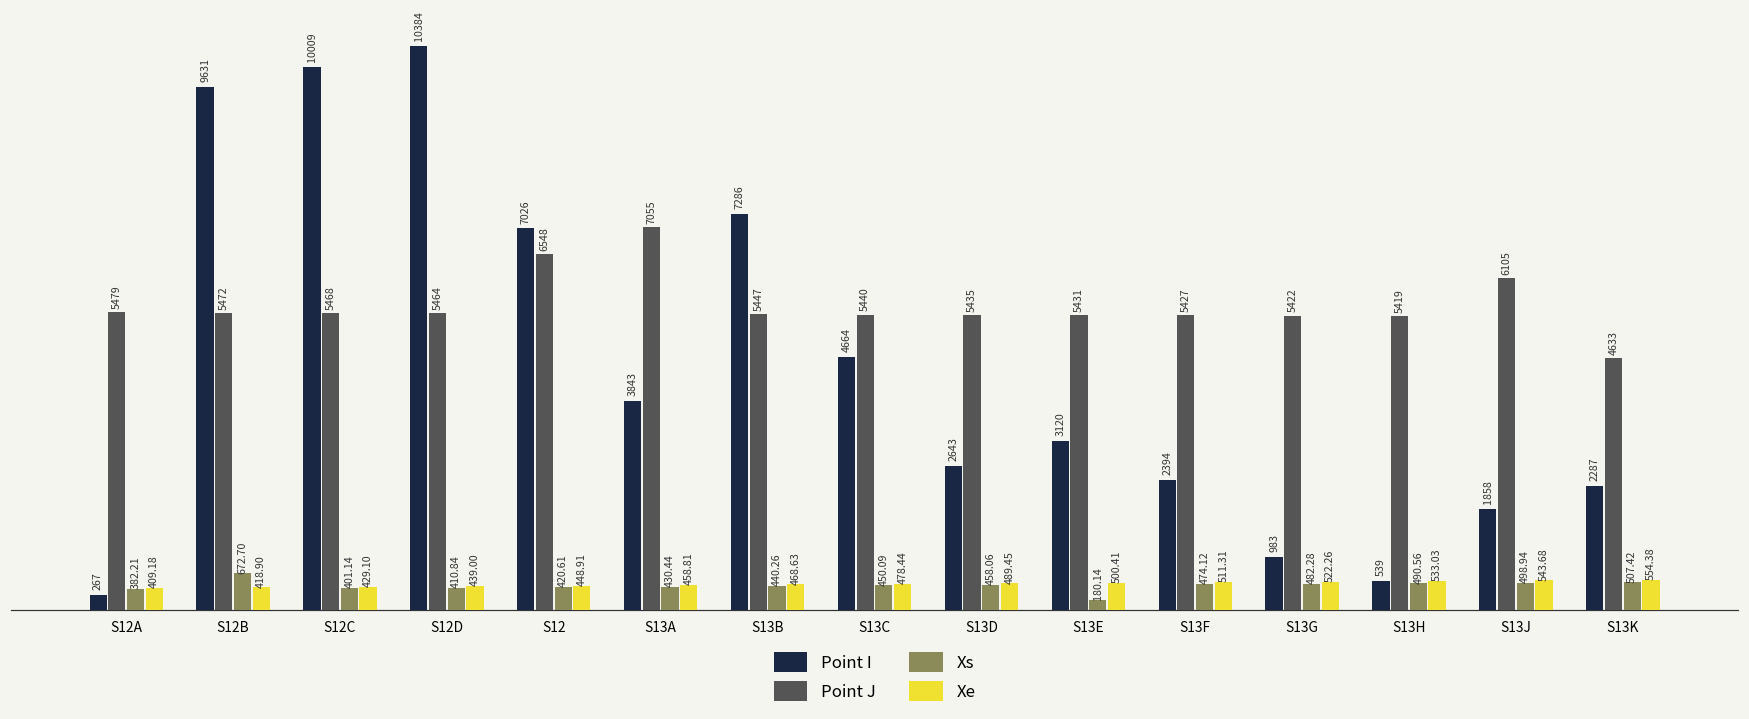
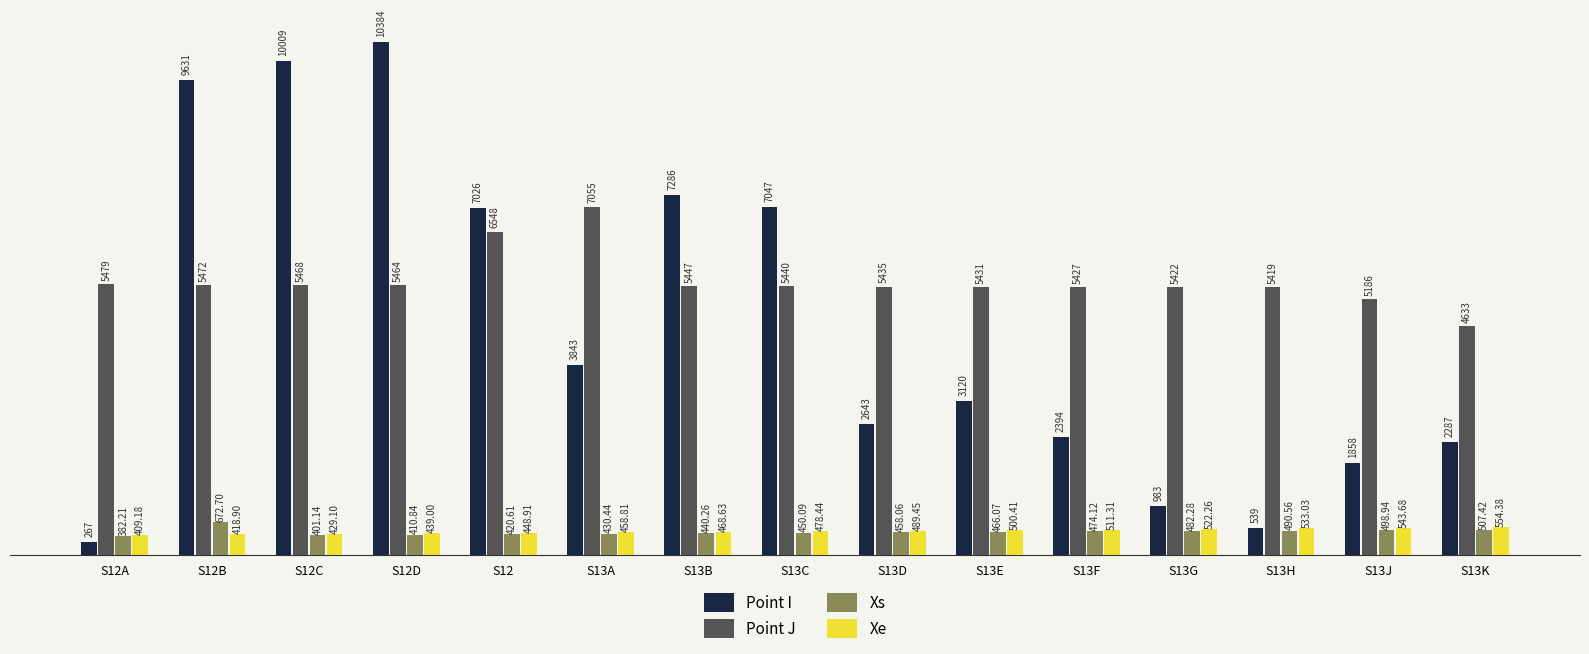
  {
    "Point I": {
      "S12A": 267,
      "S12B": 9631,
      "S12C": 10009,
      "S12D": 10384,
      "S12": 7026,
      "S13A": 3843,
      "S13B": 7286,
-     "S13C": 4664,
+     "S13C": 7047,
      "S13D": 2643,
      "S13E": 3120,
      "S13F": 2394,
      "S13G": 983,
      "S13H": 539,
      "S13J": 1858,
      "S13K": 2287
    },
    "Point J": {
      "S12A": 5479,
      "S12B": 5472,
      "S12C": 5468,
      "S12D": 5464,
      "S12": 6548,
      "S13A": 7055,
      "S13B": 5447,
      "S13C": 5440,
      "S13D": 5435,
      "S13E": 5431,
      "S13F": 5427,
      "S13G": 5422,
      "S13H": 5419,
-     "S13J": 6105,
+     "S13J": 5186,
      "S13K": 4633
    },
    "Xs": {
      "S12A": 382.21,
      "S12B": 672.70,
      "S12C": 401.14,
      "S12D": 410.84,
      "S12": 420.61,
      "S13A": 430.44,
      "S13B": 440.26,
      "S13C": 450.09,
      "S13D": 458.06,
-     "S13E": 180.14,
+     "S13E": 466.07,
      "S13F": 474.12,
      "S13G": 482.28,
      "S13H": 490.56,
      "S13J": 498.94,
      "S13K": 507.42
    },
    "Xe": {
      "S12A": 409.18,
      "S12B": 418.90,
      "S12C": 429.10,
      "S12D": 439.00,
      "S12": 448.91,
      "S13A": 458.81,
      "S13B": 468.63,
      "S13C": 478.44,
      "S13D": 489.45,
      "S13E": 500.41,
      "S13F": 511.31,
      "S13G": 522.26,
      "S13H": 533.03,
      "S13J": 543.68,
      "S13K": 554.38
    }
  }
